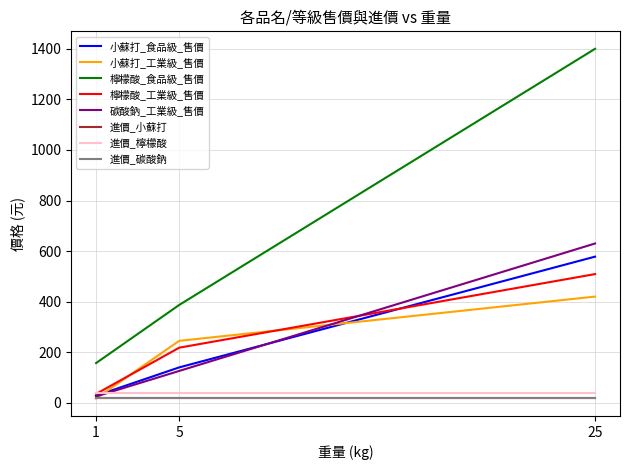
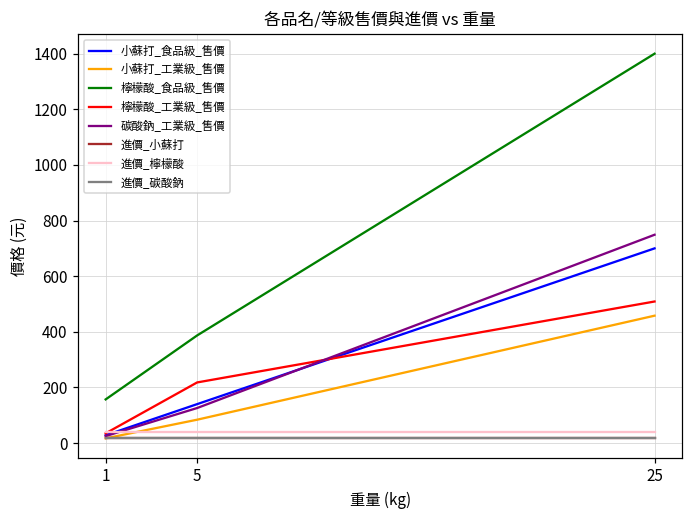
  {
    "小蘇打_食品級_售價": {
      "5": 140,
-     "25": 580
+     "25": 700
    },
    "小蘇打_工業級_售價": {
-     "5": 250,
-     "25": 420
+     "5": 80,
+     "25": 460
    },
    "檸檬酸_食品級_售價": {
      "1": 160,
      "5": 390,
      "25": 1400
    },
    "檸檬酸_工業級_售價": {
      "5": 220,
      "25": 510
    },
    "碳酸鈉_工業級_售價": {
      "5": 130,
-     "25": 630
+     "25": 750
    },
    "進價_碳酸鈉": {
      "5": 20,
      "25": 20
    },
    "進價_檸檬酸": {
      "5": 40,
      "25": 40
    }
  }
